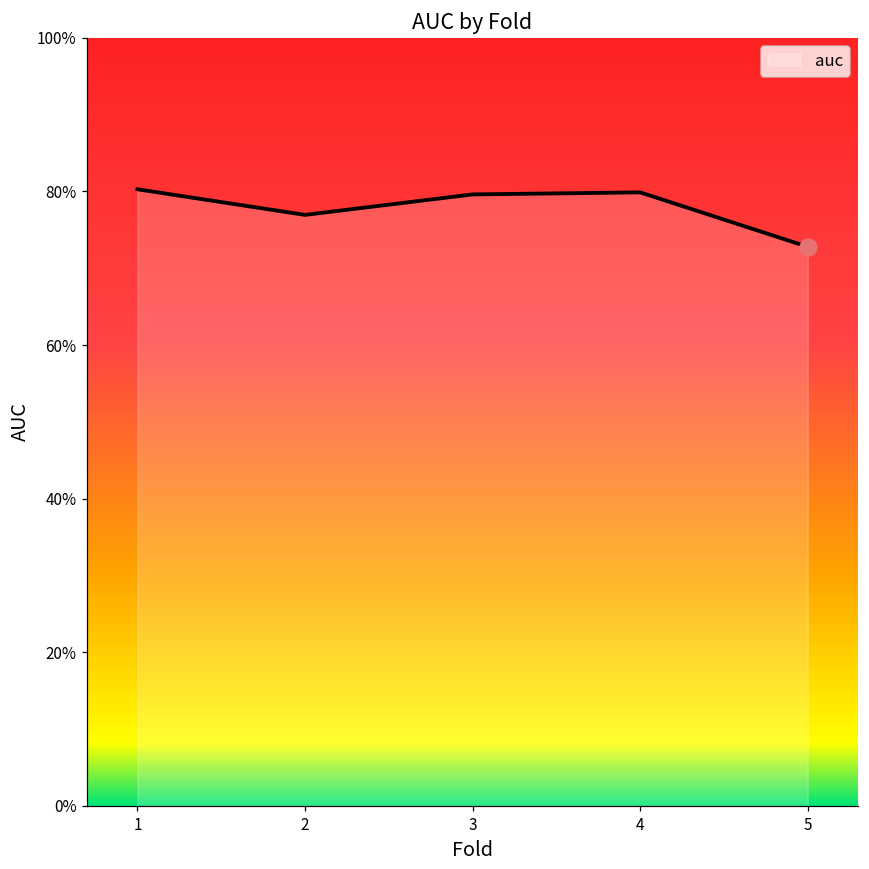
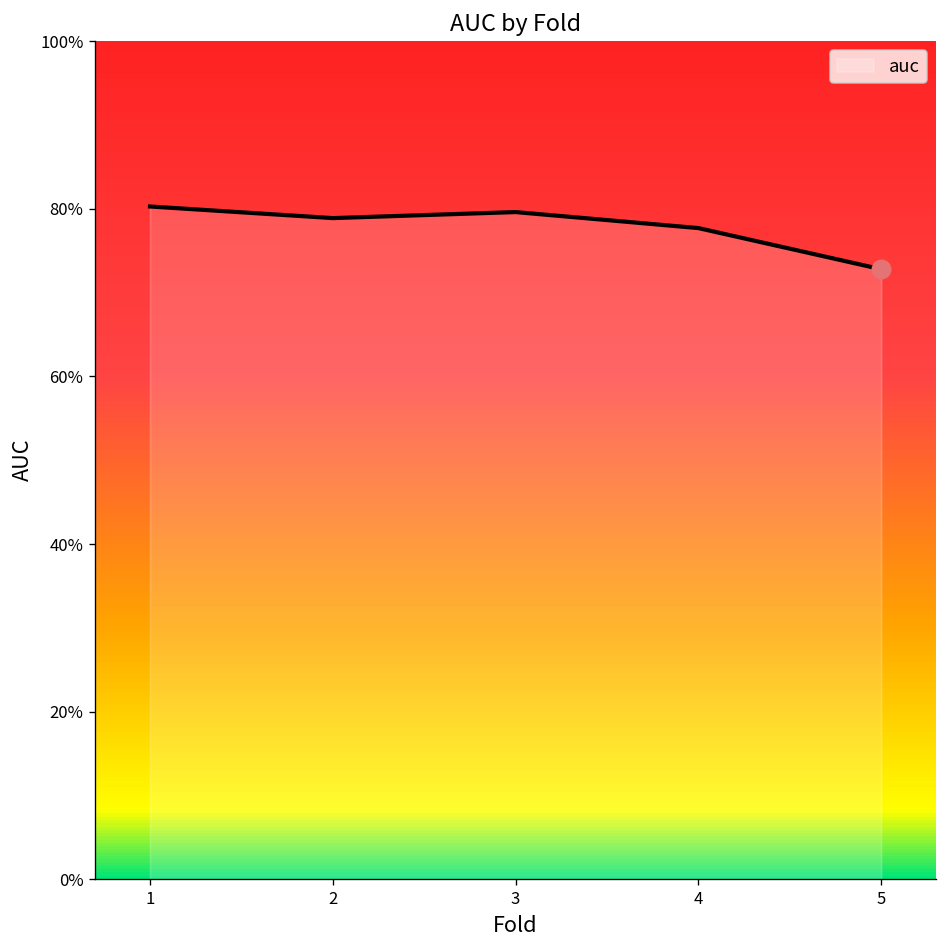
  {
    "auc": {
      "1": "80%",
-     "2": "77%",
+     "2": "79%",
      "3": "80%",
-     "4": "80%"
+     "4": "78%"
    }
  }
